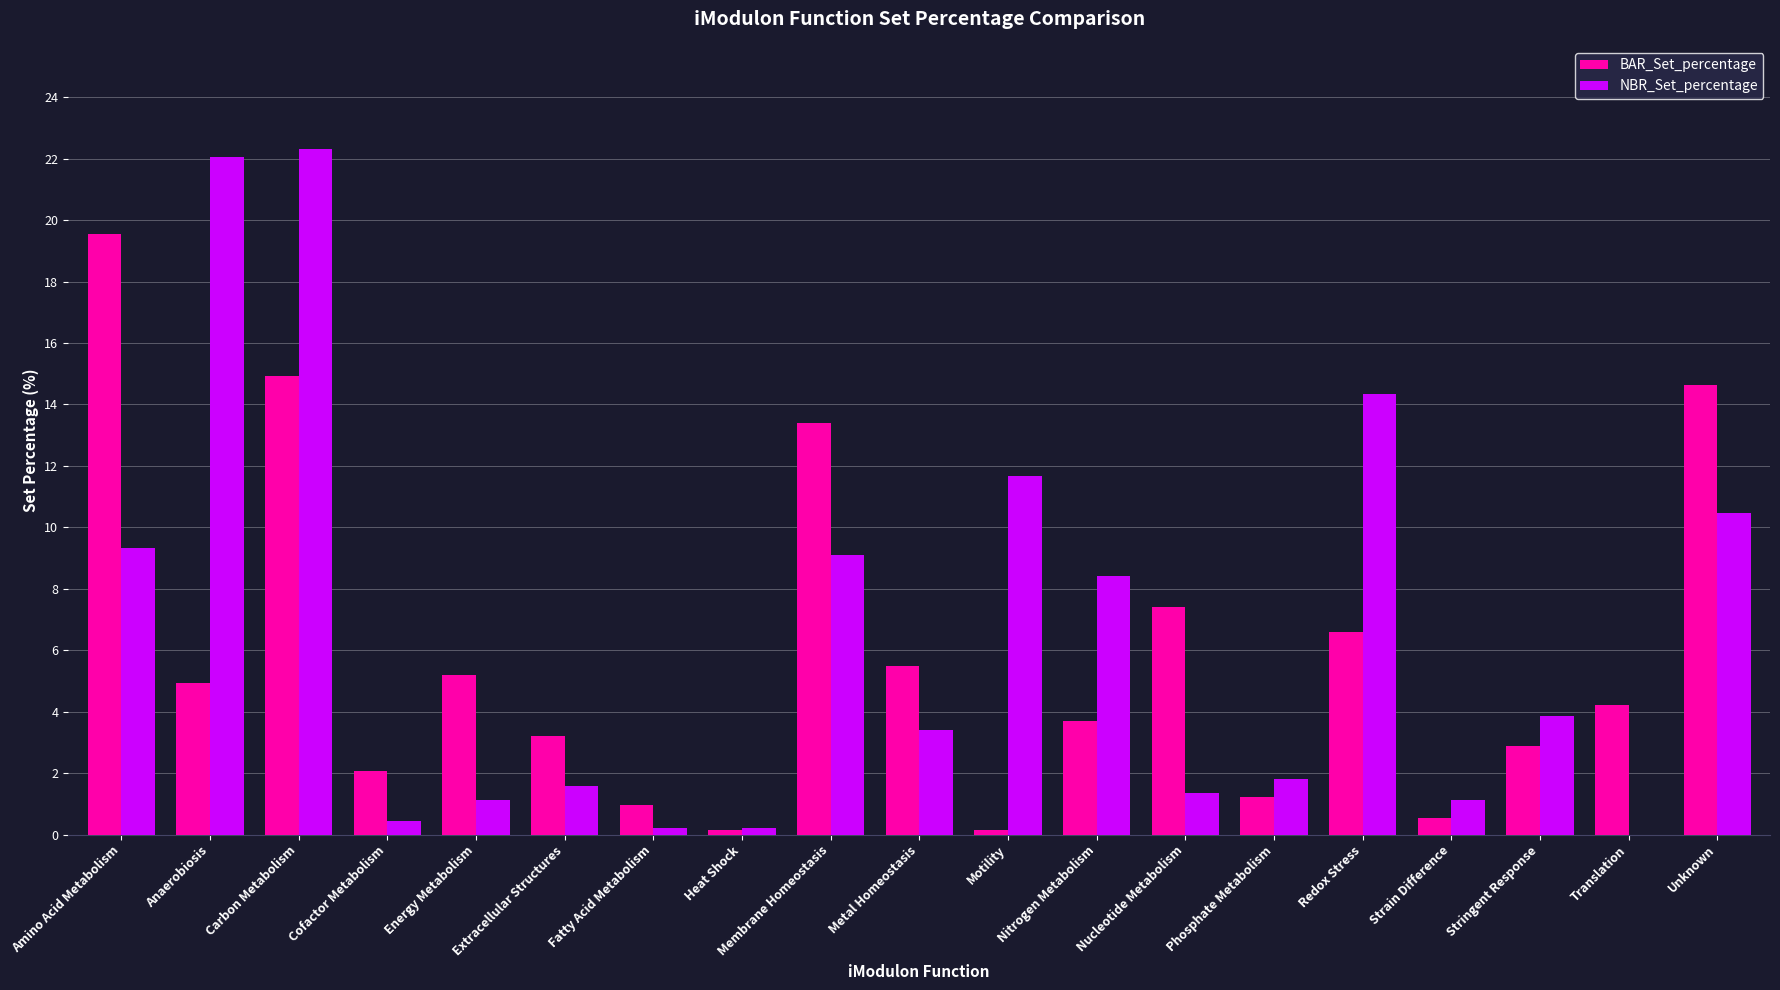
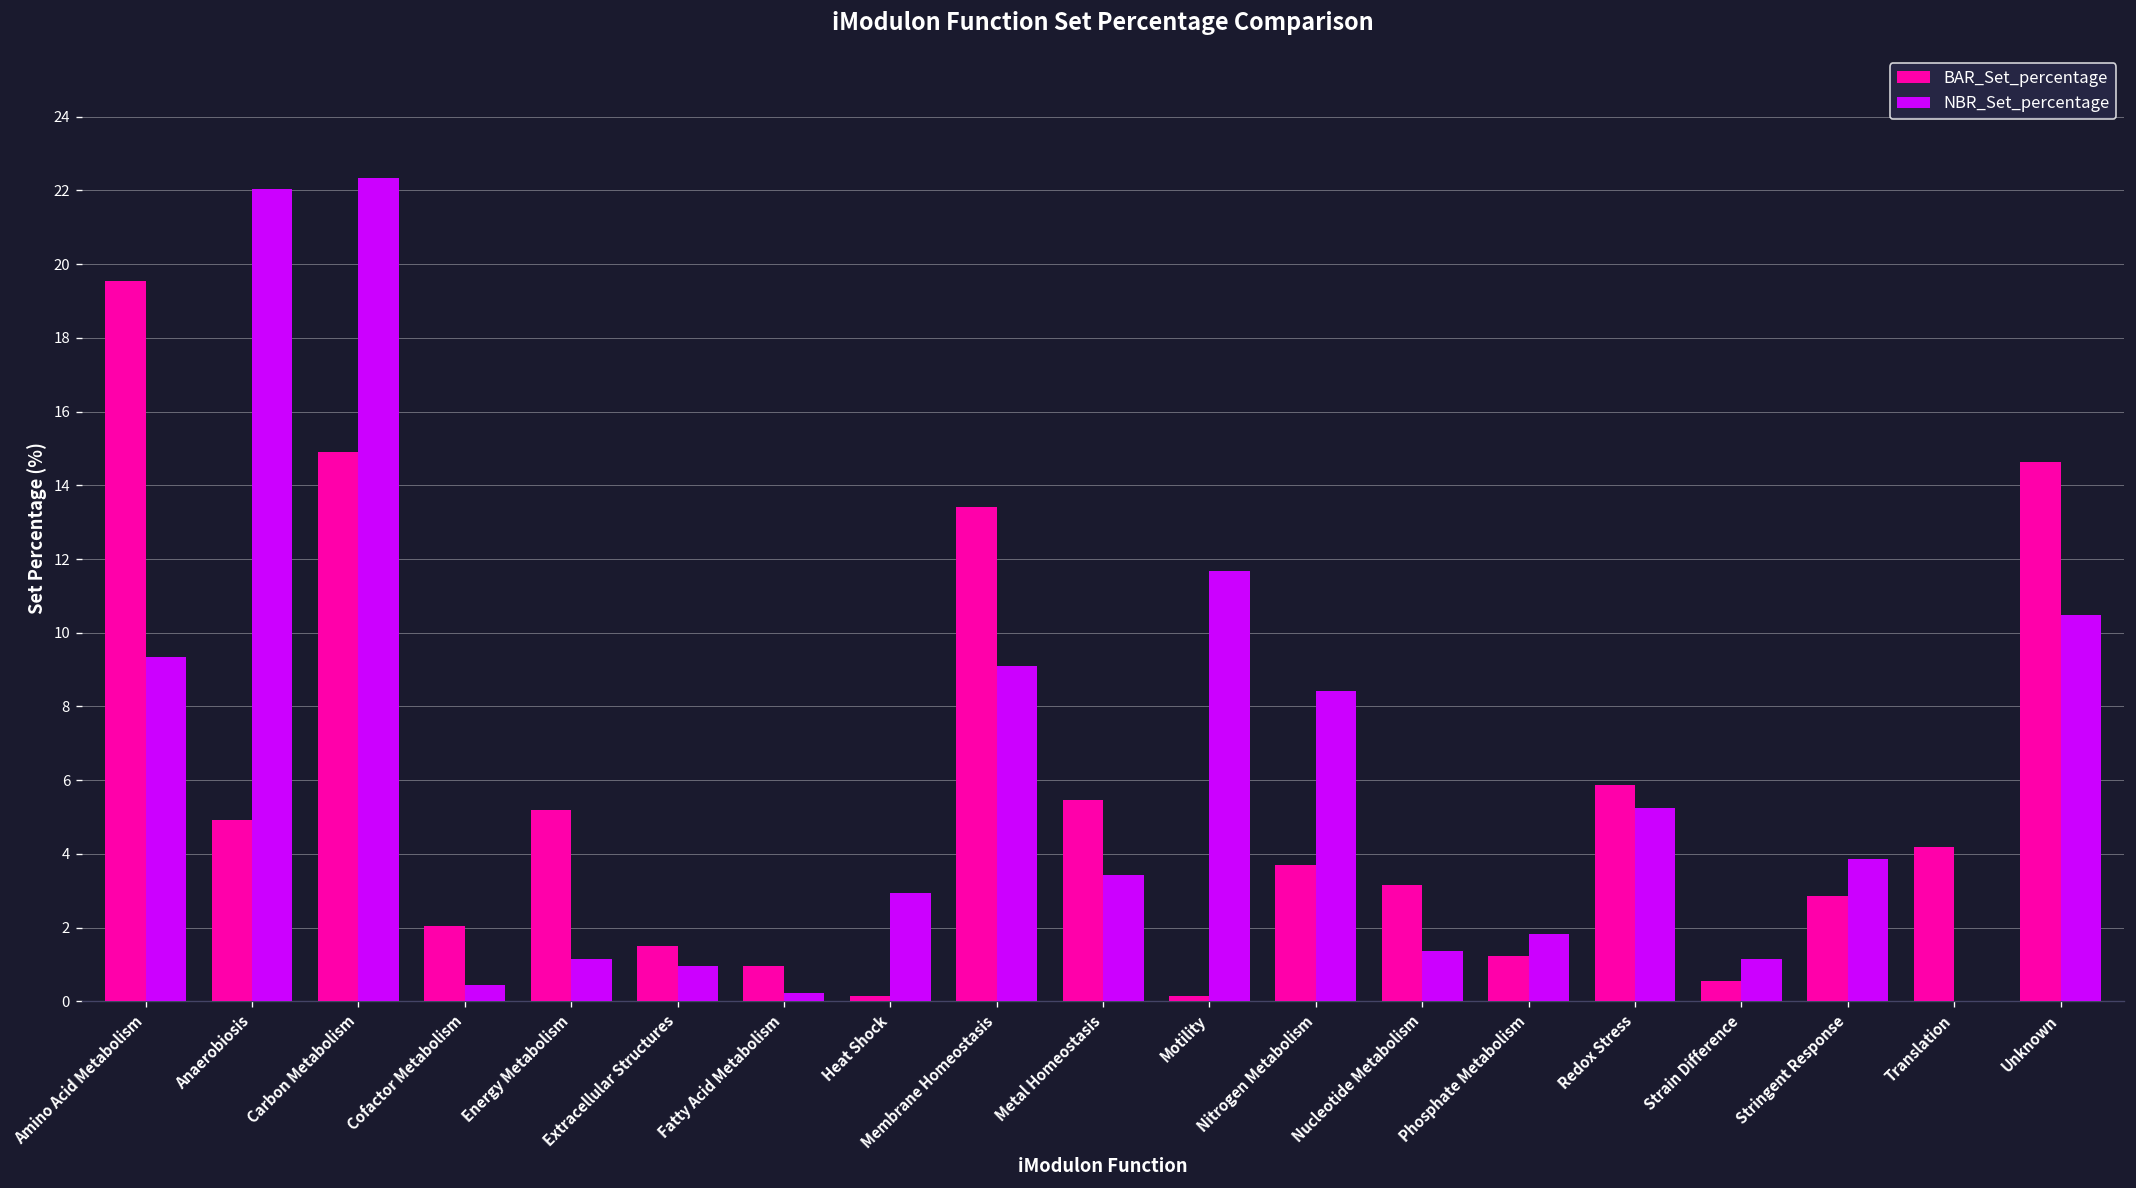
  {
    "BAR_Set_percentage": {
      "Amino Acid Metabolism": 19.5,
      "Anaerobiosis": 4.9,
      "Carbon Metabolism": 14.9,
      "Cofactor Metabolism": 2.1,
      "Energy Metabolism": 5.2,
-     "Extracellular Structures": 3.2,
+     "Extracellular Structures": 1.5,
      "Fatty Acid Metabolism": 1.0,
      "Heat Shock": 0.1,
      "Membrane Homeostasis": 13.4,
      "Metal Homeostasis": 5.5,
      "Motility": 0.1,
      "Nitrogen Metabolism": 3.7,
-     "Nucleotide Metabolism": 7.4,
+     "Nucleotide Metabolism": 3.1,
      "Phosphate Metabolism": 1.2,
-     "Redox Stress": 6.6,
+     "Redox Stress": 5.9,
      "Strain Difference": 0.5,
      "Stringent Response": 2.9,
      "Translation": 4.2,
      "Unknown": 14.6
    },
    "NBR_Set_percentage": {
      "Amino Acid Metabolism": 9.3,
      "Anaerobiosis": 22.0,
      "Carbon Metabolism": 22.3,
      "Cofactor Metabolism": 0.5,
      "Energy Metabolism": 1.1,
-     "Extracellular Structures": 1.6,
+     "Extracellular Structures": 1.0,
      "Fatty Acid Metabolism": 0.2,
-     "Heat Shock": 0.2,
+     "Heat Shock": 2.9,
      "Membrane Homeostasis": 9.1,
      "Metal Homeostasis": 3.4,
      "Motility": 11.7,
      "Nitrogen Metabolism": 8.4,
      "Nucleotide Metabolism": 1.4,
      "Phosphate Metabolism": 1.8,
-     "Redox Stress": 14.3,
+     "Redox Stress": 5.2,
      "Strain Difference": 1.1,
      "Stringent Response": 3.9,
      "Translation": 0.0,
      "Unknown": 10.5
    }
  }
